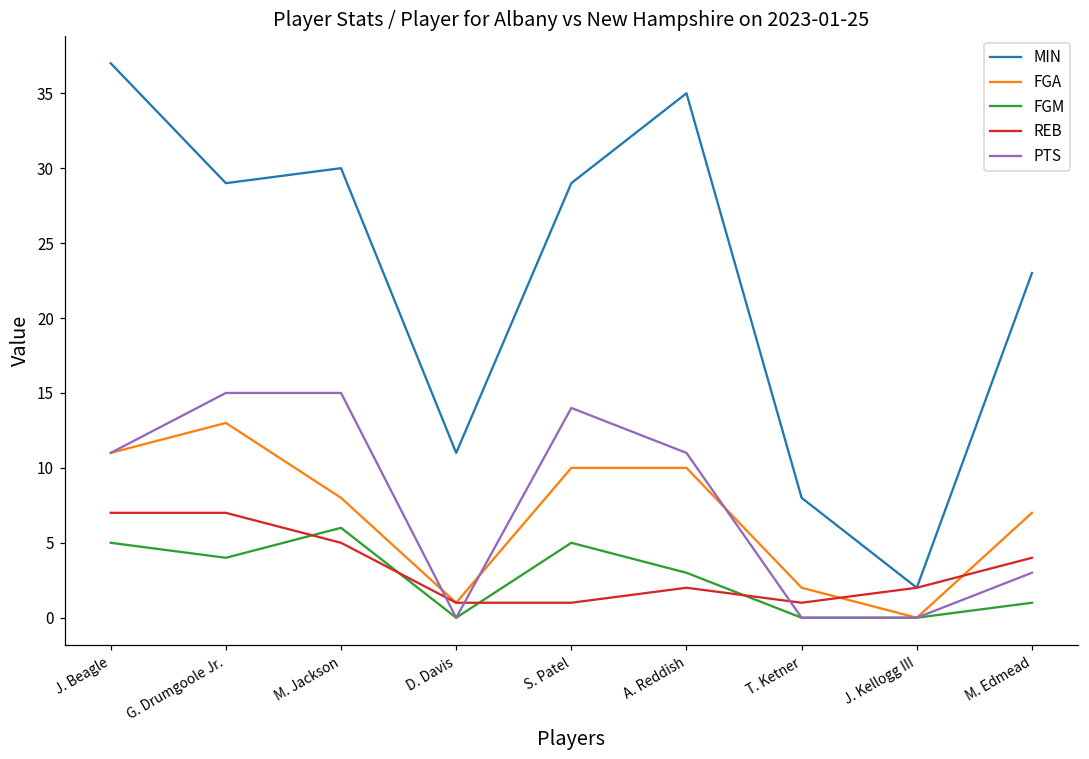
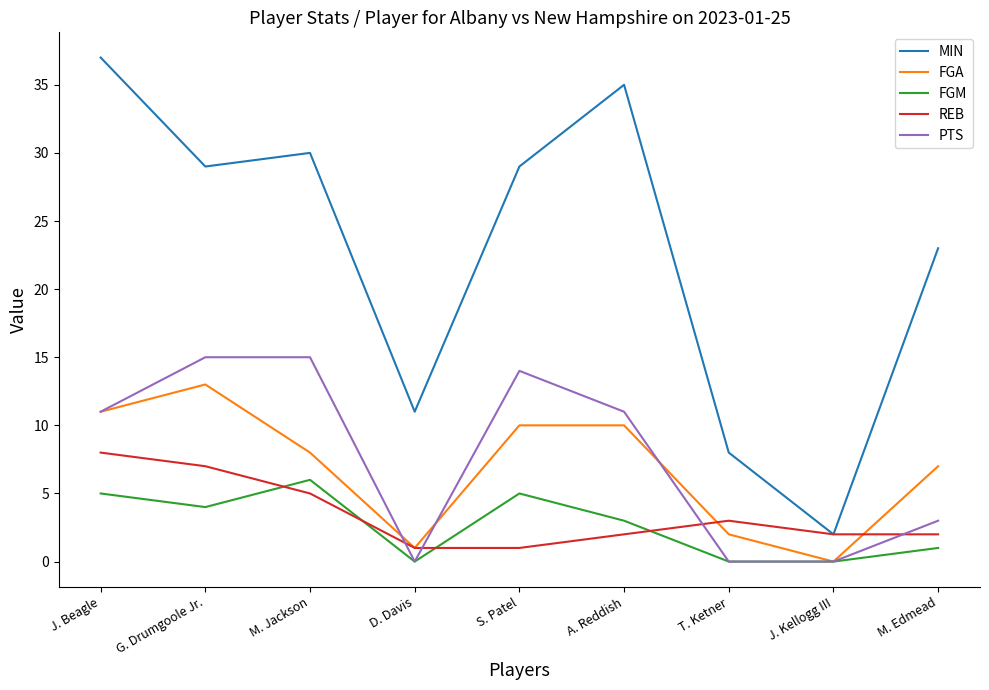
  {
    "MIN": {
      "J. Beagle": 37,
      "G. Drumgoole Jr.": 29,
      "M. Jackson": 30,
      "D. Davis": 11,
      "S. Patel": 29,
      "A. Reddish": 35,
      "T. Ketner": 8,
      "M. Edmead": 23
    },
    "FGA": {
      "G. Drumgoole Jr.": 13,
      "M. Jackson": 8,
      "S. Patel": 10,
      "A. Reddish": 10,
      "T. Ketner": 2,
      "M. Edmead": 7
    },
    "FGM": {
      "J. Beagle": 5,
      "G. Drumgoole Jr.": 4,
      "M. Jackson": 6,
      "S. Patel": 5,
      "A. Reddish": 3,
      "M. Edmead": 1
    },
    "REB": {
-     "J. Beagle": 7,
+     "J. Beagle": 8,
      "G. Drumgoole Jr.": 7,
      "M. Jackson": 5,
      "S. Patel": 1,
      "A. Reddish": 2,
-     "T. Ketner": 1,
-     "M. Edmead": 4
+     "T. Ketner": 3,
+     "M. Edmead": 2
    },
    "PTS": {
      "G. Drumgoole Jr.": 15,
      "M. Jackson": 15,
      "S. Patel": 14,
      "A. Reddish": 11,
      "M. Edmead": 3
    }
  }
